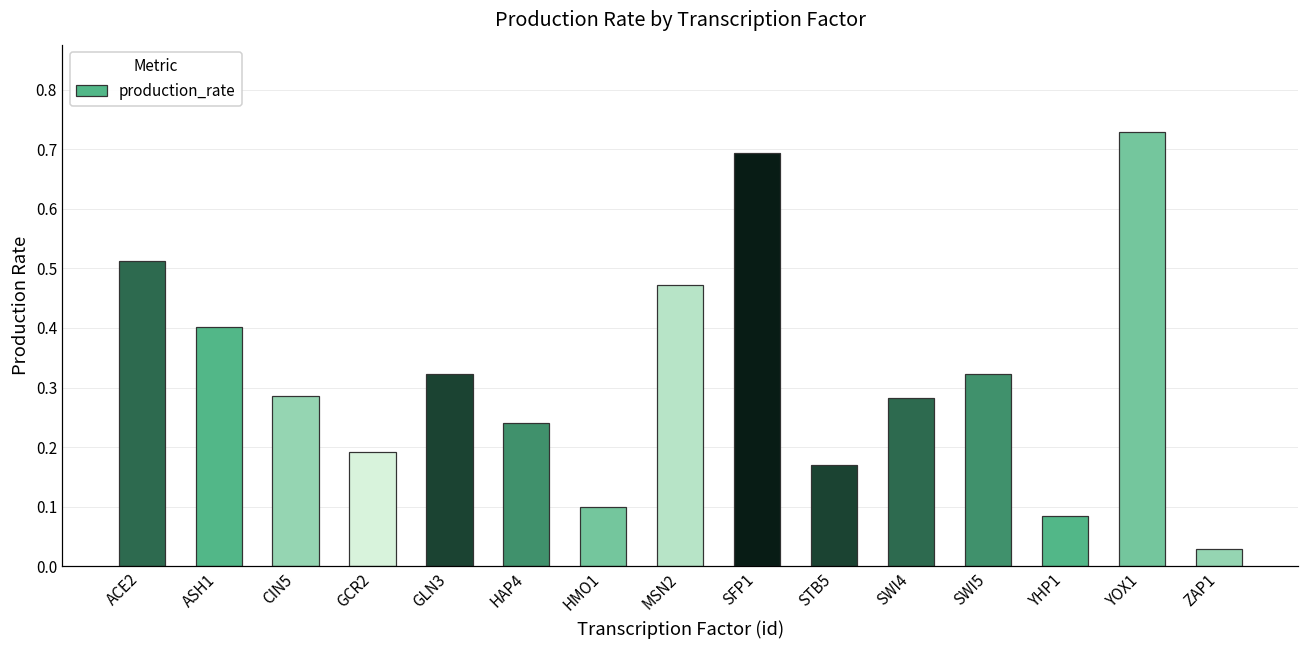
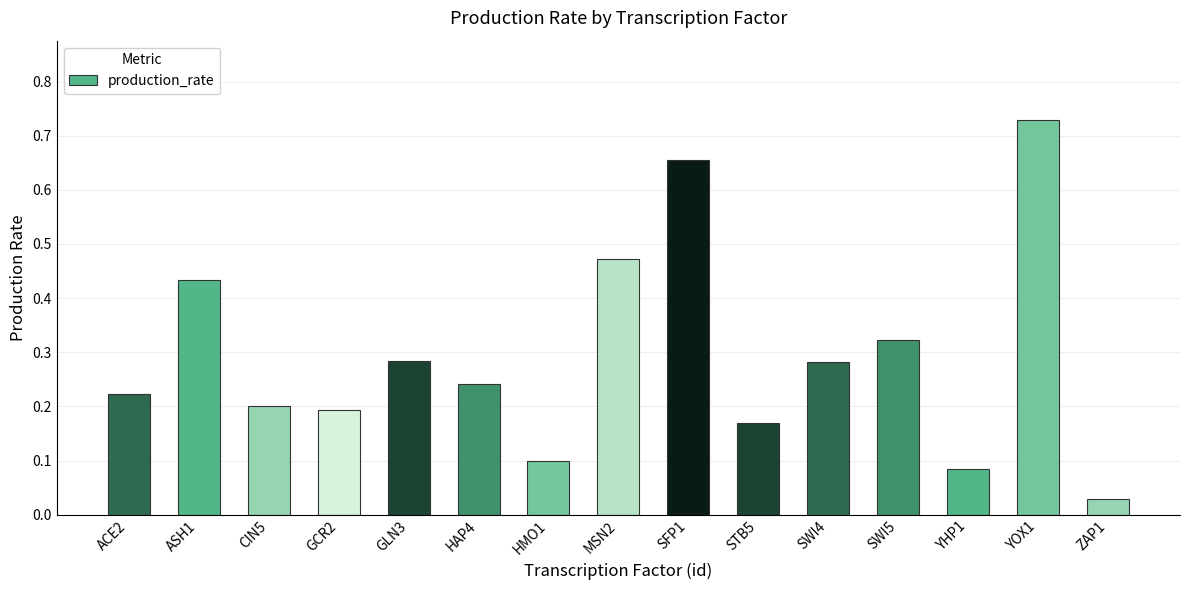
  {
-   "ACE2": 0.51,
-   "ASH1": 0.40,
-   "CIN5": 0.29,
+   "ACE2": 0.22,
+   "ASH1": 0.43,
+   "CIN5": 0.20,
    "GCR2": 0.19,
-   "GLN3": 0.32,
+   "GLN3": 0.28,
    "HAP4": 0.24,
    "HMO1": 0.10,
    "MSN2": 0.47,
-   "SFP1": 0.69,
+   "SFP1": 0.66,
    "STB5": 0.17,
    "SWI4": 0.28,
    "SWI5": 0.32,
    "YHP1": 0.08,
    "YOX1": 0.73,
    "ZAP1": 0.03
  }
